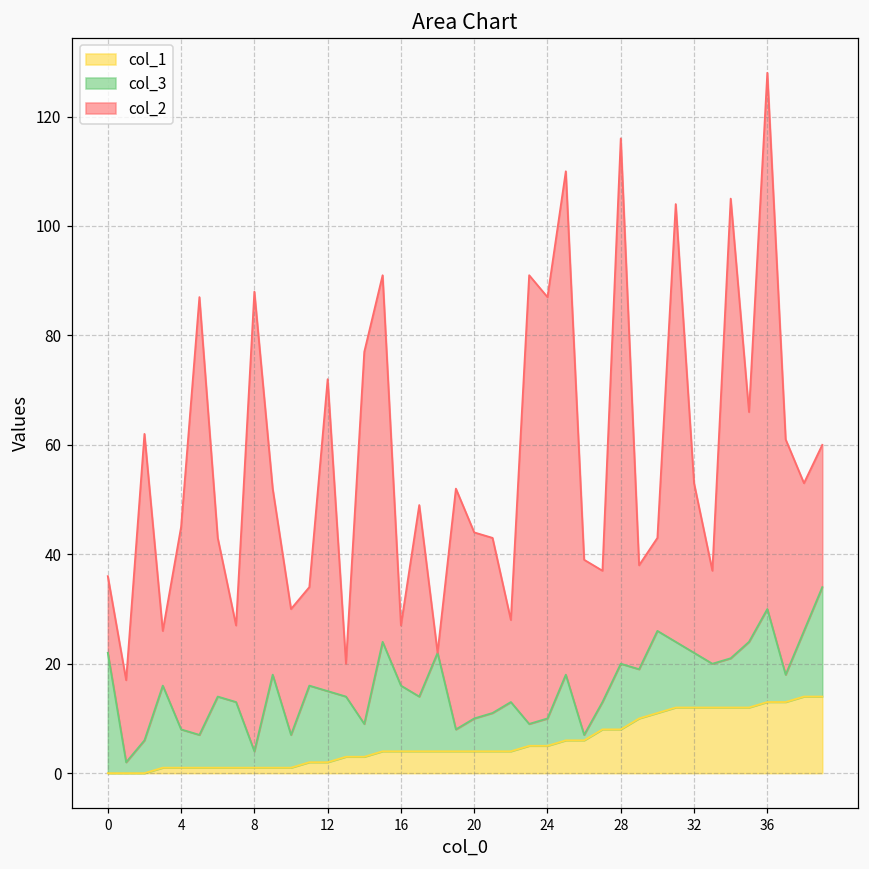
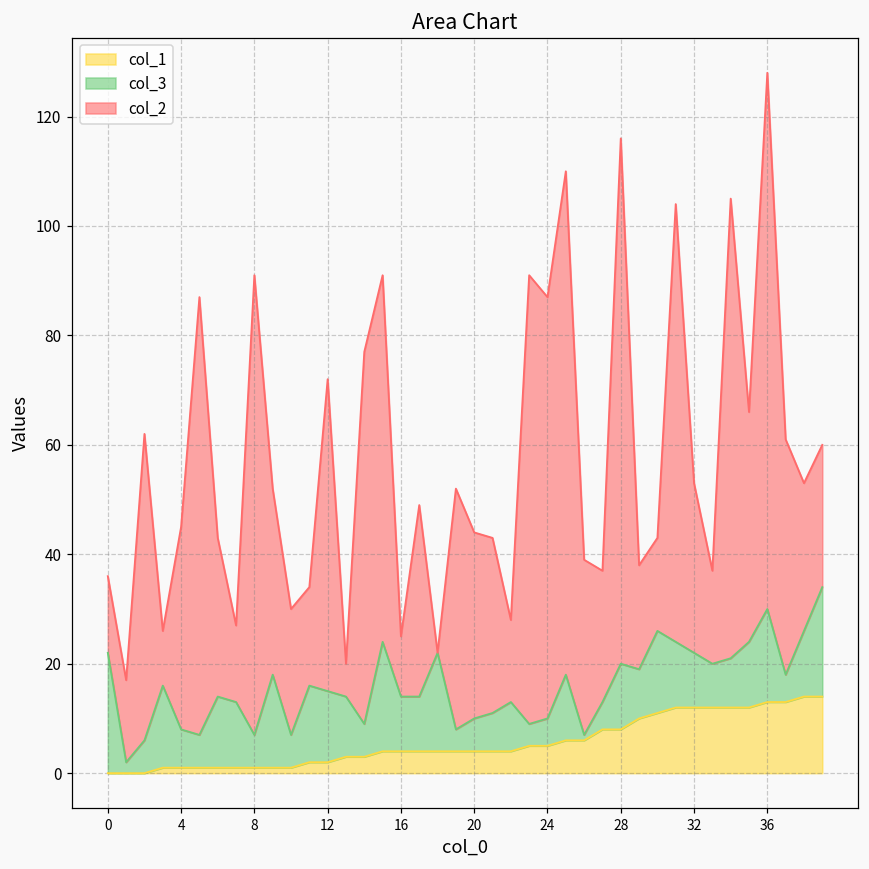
  {
    "col_1": {
      "0": 0,
      "4": 1,
      "8": 1,
      "12": 2,
      "16": 4,
      "20": 4,
      "24": 5,
      "28": 8,
      "32": 12,
      "36": 13
    },
    "col_3": {
      "0": 22,
      "4": 8,
-     "8": 3,
+     "8": 6,
      "12": 15,
-     "16": 12,
+     "16": 10,
      "20": 10,
      "24": 10,
      "28": 20,
      "32": 22,
      "36": 30
    },
    "col_2": {
      "0": 14,
      "4": 37,
      "8": 84,
      "12": 57,
      "16": 11,
      "20": 34,
      "24": 77,
      "28": 96,
      "32": 31,
      "36": 98
    }
  }
